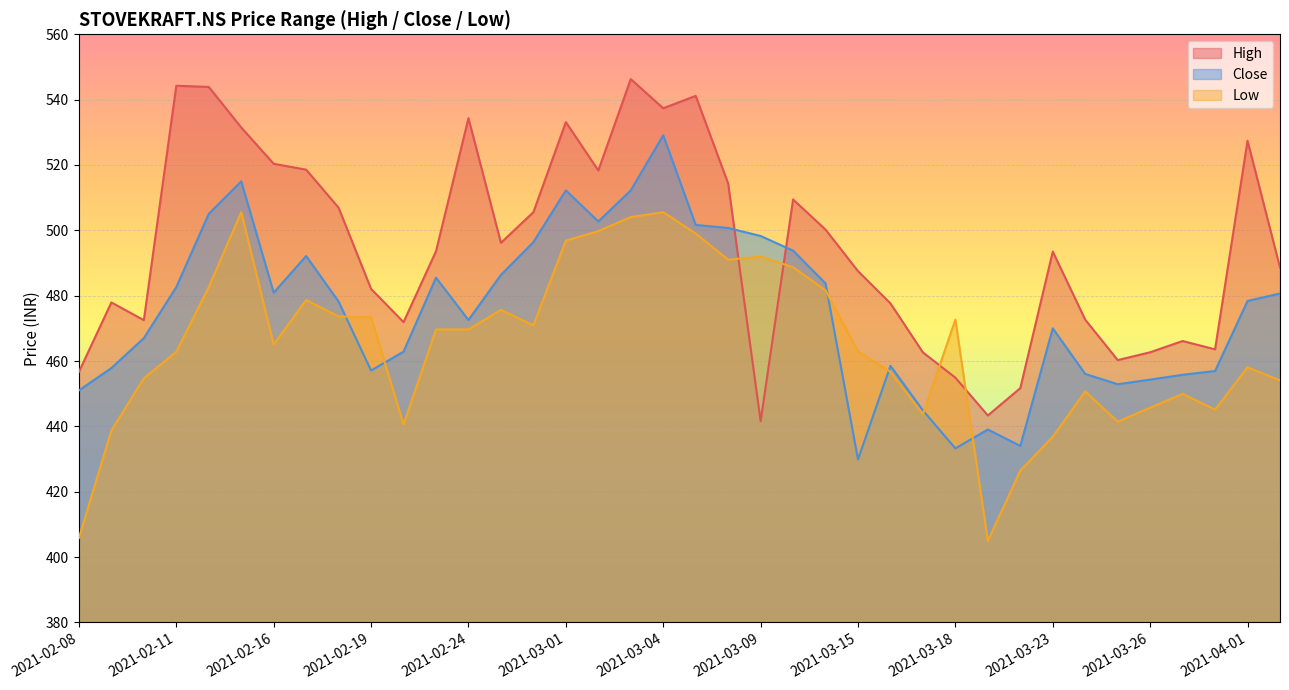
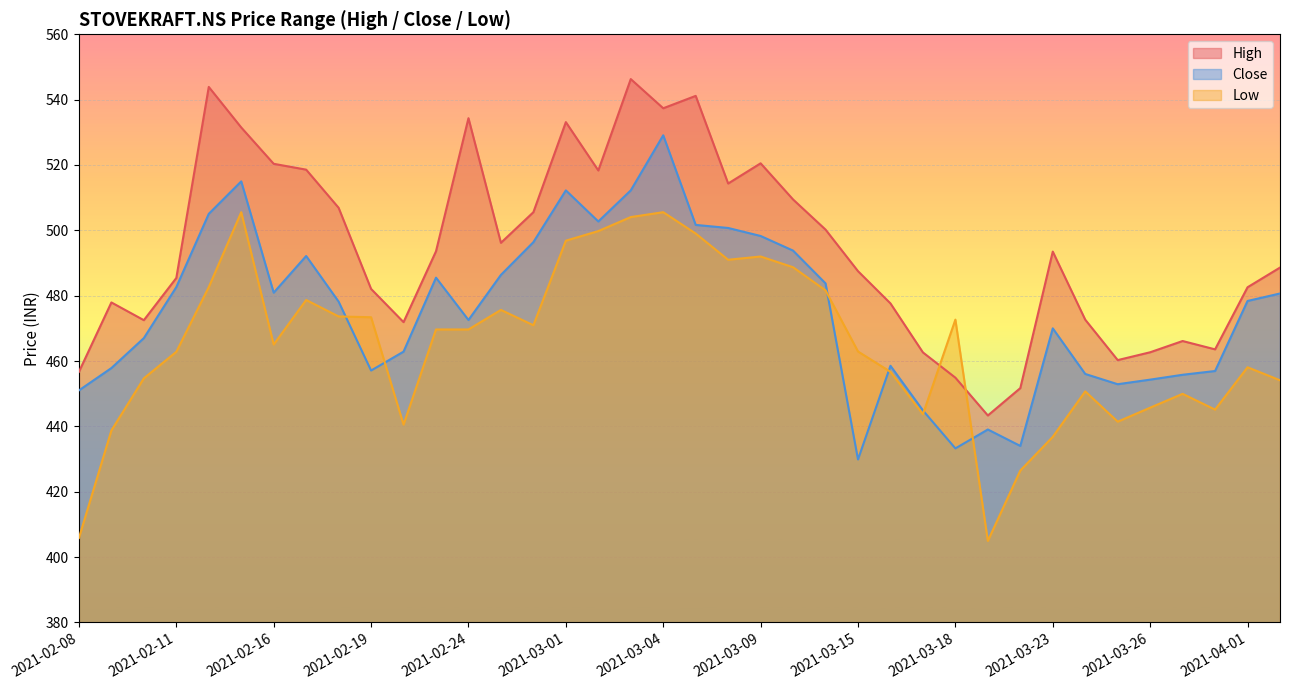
  {
    "High": {
      "2021-02-08": 457,
-     "2021-02-11": 544,
+     "2021-02-11": 485,
      "2021-02-16": 520,
      "2021-02-19": 482,
      "2021-02-24": 534,
      "2021-03-01": 533,
      "2021-03-04": 537,
-     "2021-03-09": 442,
+     "2021-03-09": 521,
      "2021-03-15": 488,
      "2021-03-18": 455,
      "2021-03-23": 493,
      "2021-03-26": 463,
-     "2021-04-01": 527
+     "2021-04-01": 483
    },
    "Close": {
      "2021-02-08": 451,
      "2021-02-11": 483,
      "2021-02-16": 481,
      "2021-02-19": 457,
      "2021-02-24": 473,
      "2021-03-01": 512,
      "2021-03-04": 529,
      "2021-03-09": 498,
      "2021-03-15": 430,
      "2021-03-18": 433,
      "2021-03-23": 470,
      "2021-03-26": 454,
      "2021-04-01": 478
    },
    "Low": {
      "2021-02-08": 406,
      "2021-02-11": 463,
      "2021-02-16": 465,
      "2021-02-19": 473,
      "2021-02-24": 470,
      "2021-03-01": 497,
      "2021-03-04": 506,
      "2021-03-09": 492,
      "2021-03-15": 463,
      "2021-03-18": 473,
      "2021-03-23": 437,
      "2021-03-26": 446,
      "2021-04-01": 458
    }
  }
